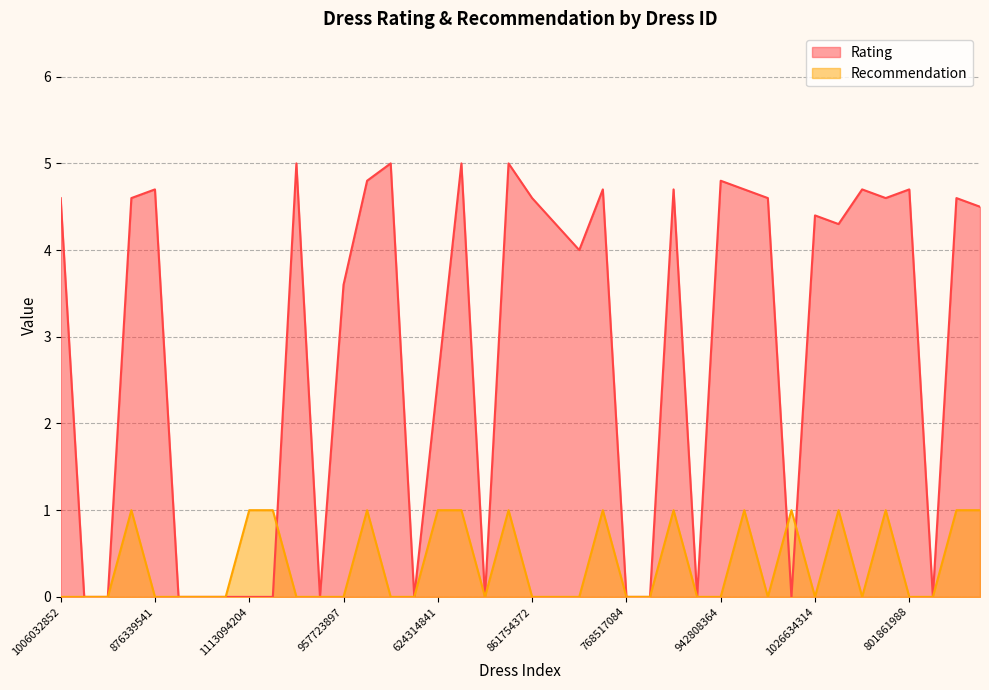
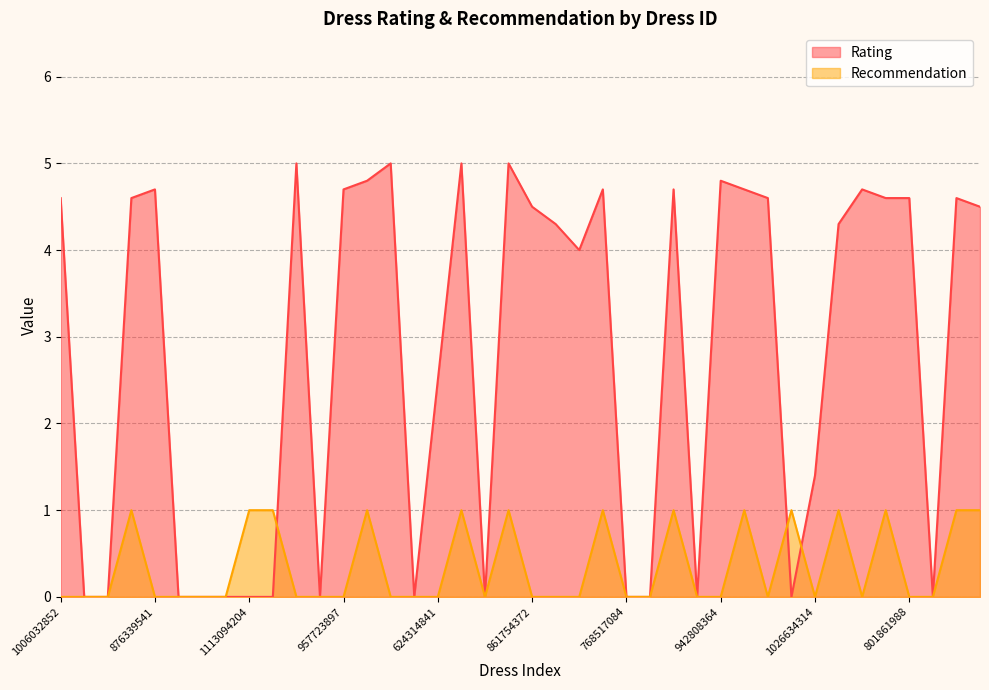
  {
    "Rating": {
      "1006032852": 4.6,
      "876339541": 4.7,
      "1113094204": 0.0,
-     "957723897": 3.6,
+     "957723897": 4.7,
      "624314841": 2.5,
-     "861754372": 4.6,
+     "861754372": 4.5,
      "942808364": 4.8,
-     "1026634314": 4.4,
-     "801861988": 4.7
+     "1026634314": 1.4,
+     "801861988": 4.6
    },
    "Recommendation": {
      "1006032852": 0,
      "876339541": 0,
      "1113094204": 1,
      "957723897": 0,
-     "624314841": 1,
+     "624314841": 0,
      "861754372": 0,
      "942808364": 0,
      "1026634314": 0,
      "801861988": 0
    }
  }
